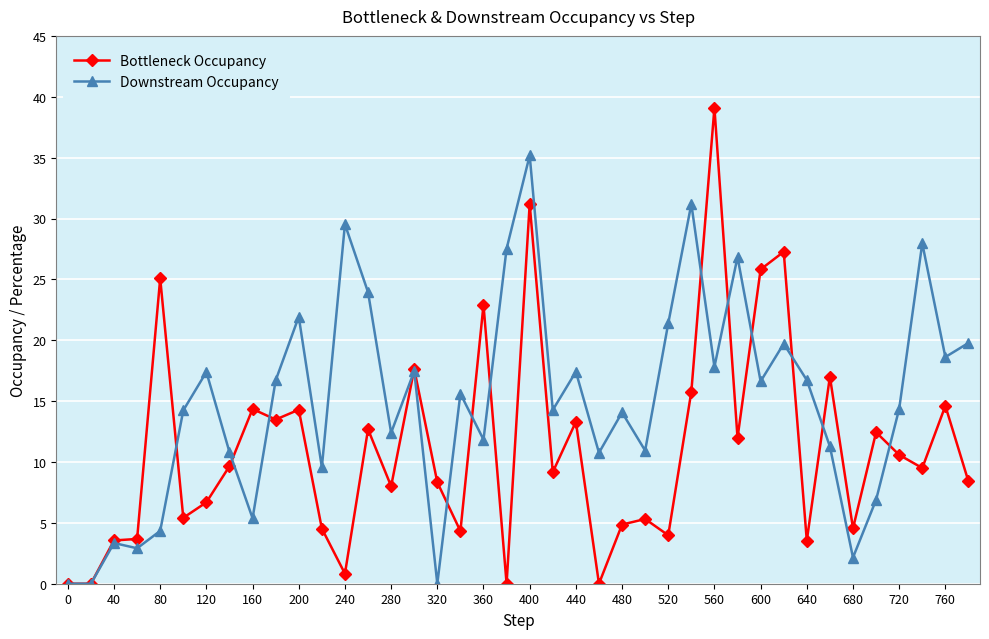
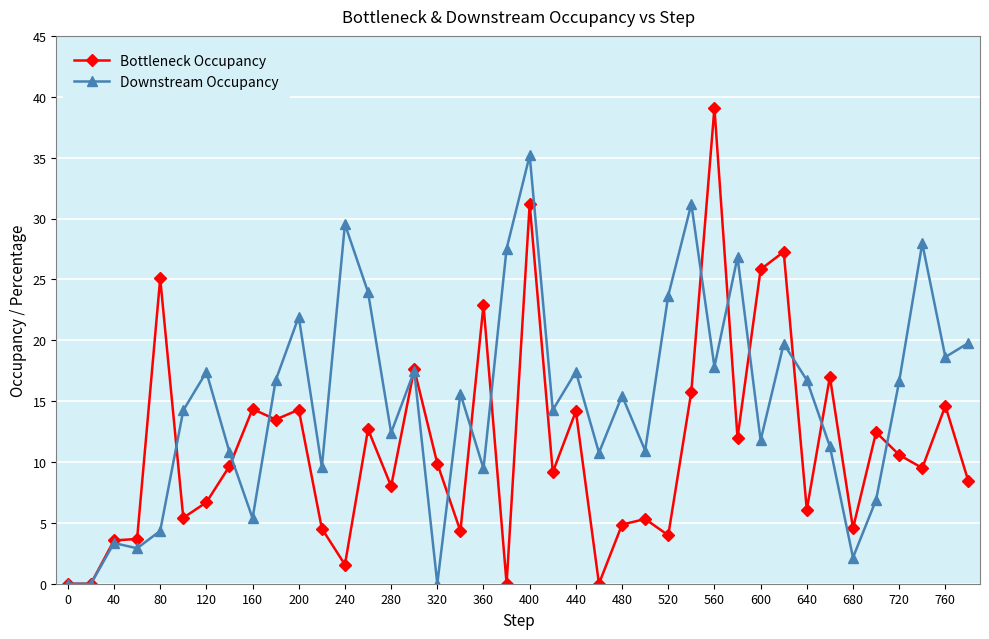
  {
    "Bottleneck Occupancy": {
      "80": 25.1,
      "120": 6.7,
      "160": 14.4,
      "200": 14.3,
-     "240": 0.8,
+     "240": 1.6,
      "280": 8.0,
-     "320": 8.3,
+     "320": 9.9,
      "360": 22.9,
      "400": 31.2,
-     "440": 13.3,
+     "440": 14.2,
      "480": 4.9,
      "520": 4.0,
      "560": 39.1,
      "600": 25.8,
-     "640": 3.5,
+     "640": 6.1,
      "680": 4.5,
      "720": 10.6,
      "760": 14.6
    },
    "Downstream Occupancy": {
      "80": 4.3,
      "120": 17.4,
      "160": 5.4,
      "200": 21.9,
      "240": 29.5,
      "280": 12.4,
      "320": 0.0,
-     "360": 11.8,
+     "360": 9.5,
      "400": 35.2,
      "440": 17.4,
-     "480": 14.1,
-     "520": 21.4,
+     "480": 15.4,
+     "520": 23.7,
      "560": 17.8,
-     "600": 16.6,
+     "600": 11.8,
      "640": 16.7,
      "680": 2.2,
-     "720": 14.4,
+     "720": 16.6,
      "760": 18.6
    }
  }
